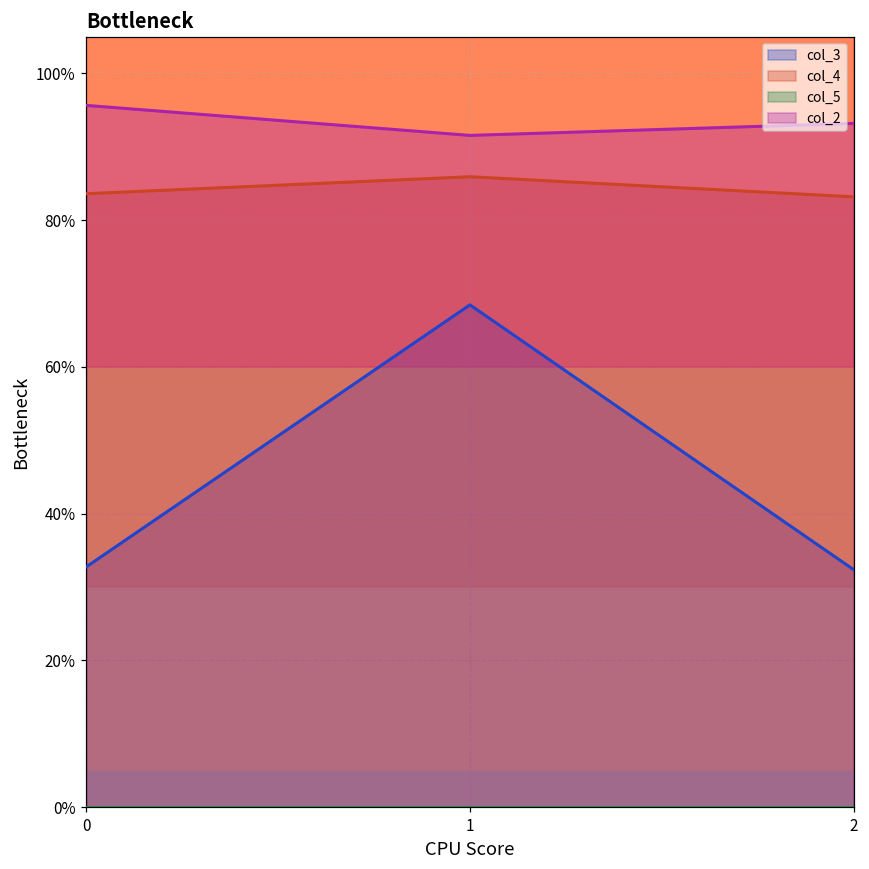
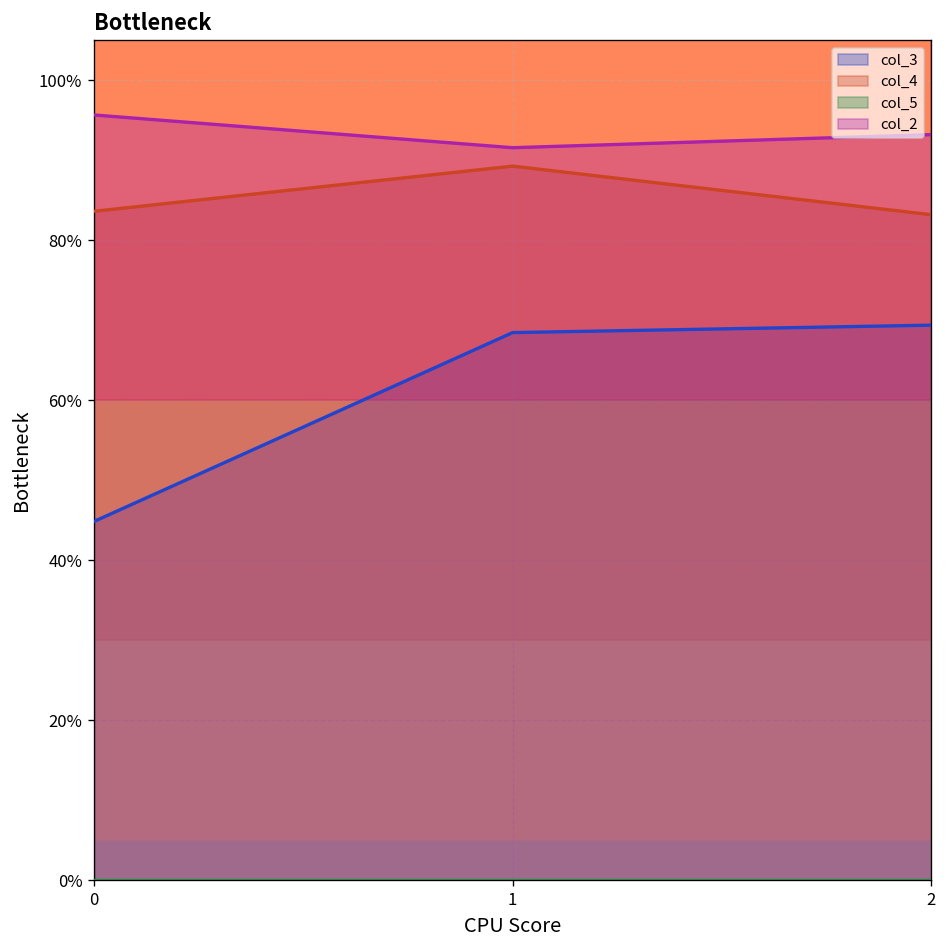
  {
    "col_3": {
-     "0": "33%",
+     "0": "45%",
      "1": "68%",
-     "2": "32%"
+     "2": "69%"
    },
    "col_4": {
      "0": "84%",
-     "1": "86%",
+     "1": "89%",
      "2": "83%"
    },
    "col_5": {
      "0": "0%",
      "1": "0%",
      "2": "0%"
    },
    "col_2": {
      "0": "96%",
      "1": "92%",
      "2": "93%"
    }
  }
